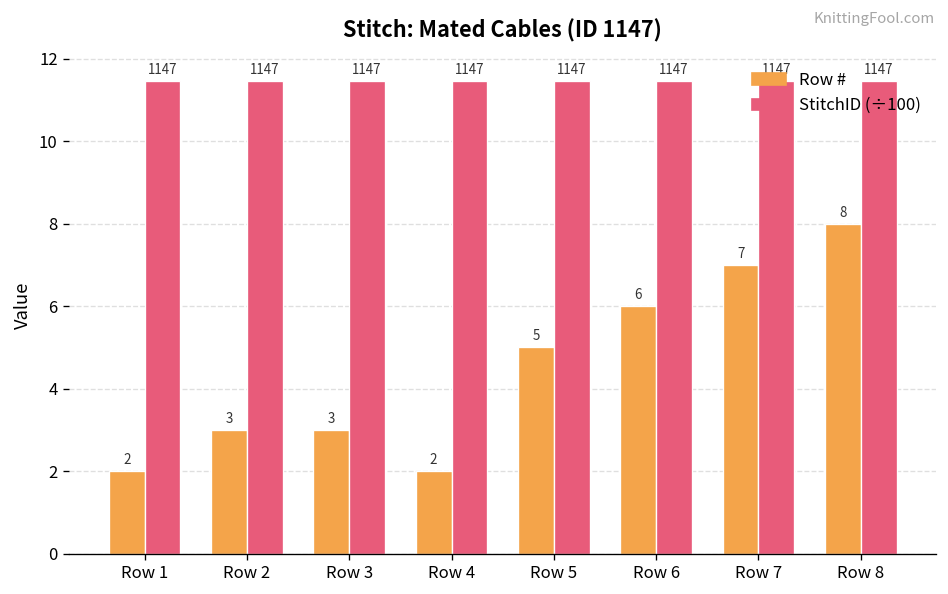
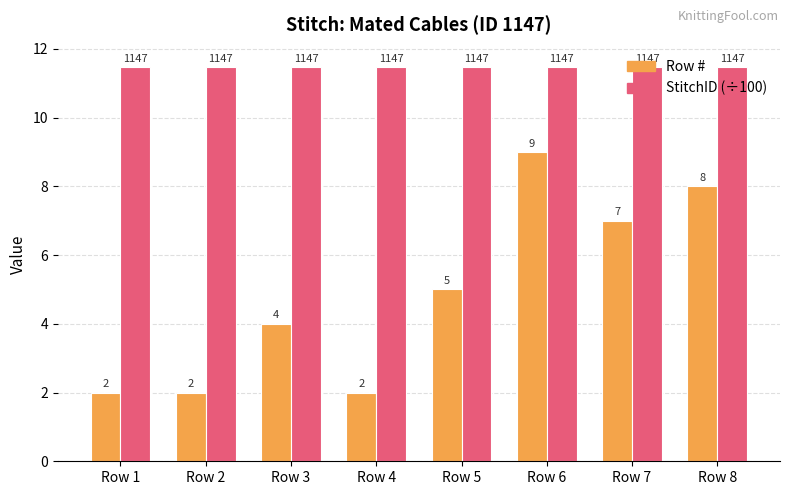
  {
    "Row #": {
      "Row 1": 2,
-     "Row 2": 3,
-     "Row 3": 3,
+     "Row 2": 2,
+     "Row 3": 4,
      "Row 4": 2,
      "Row 5": 5,
-     "Row 6": 6,
+     "Row 6": 9,
      "Row 7": 7,
      "Row 8": 8
    }
  }
